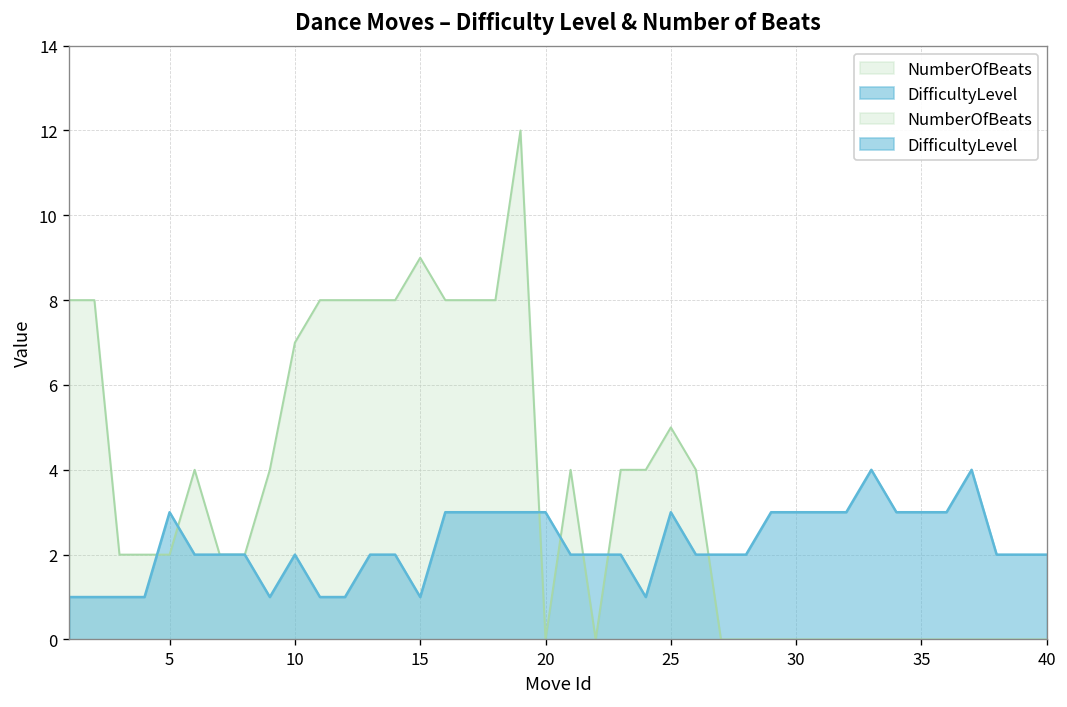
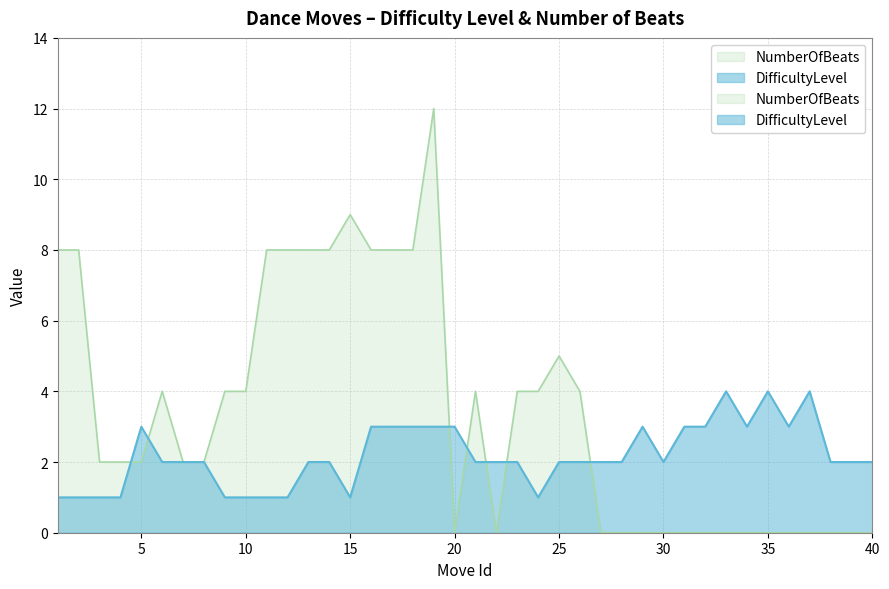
  {
    "NumberOfBeats": {
      "5": 2,
-     "10": 7,
+     "10": 4,
      "15": 9,
      "20": 0,
      "25": 5,
      "30": 0,
      "35": 0,
      "40": 0
    },
    "DifficultyLevel": {
      "5": 3,
-     "10": 2,
+     "10": 1,
      "15": 1,
      "20": 3,
-     "25": 3,
-     "30": 3,
-     "35": 3,
+     "25": 2,
+     "30": 2,
+     "35": 4,
      "40": 2
    }
  }
